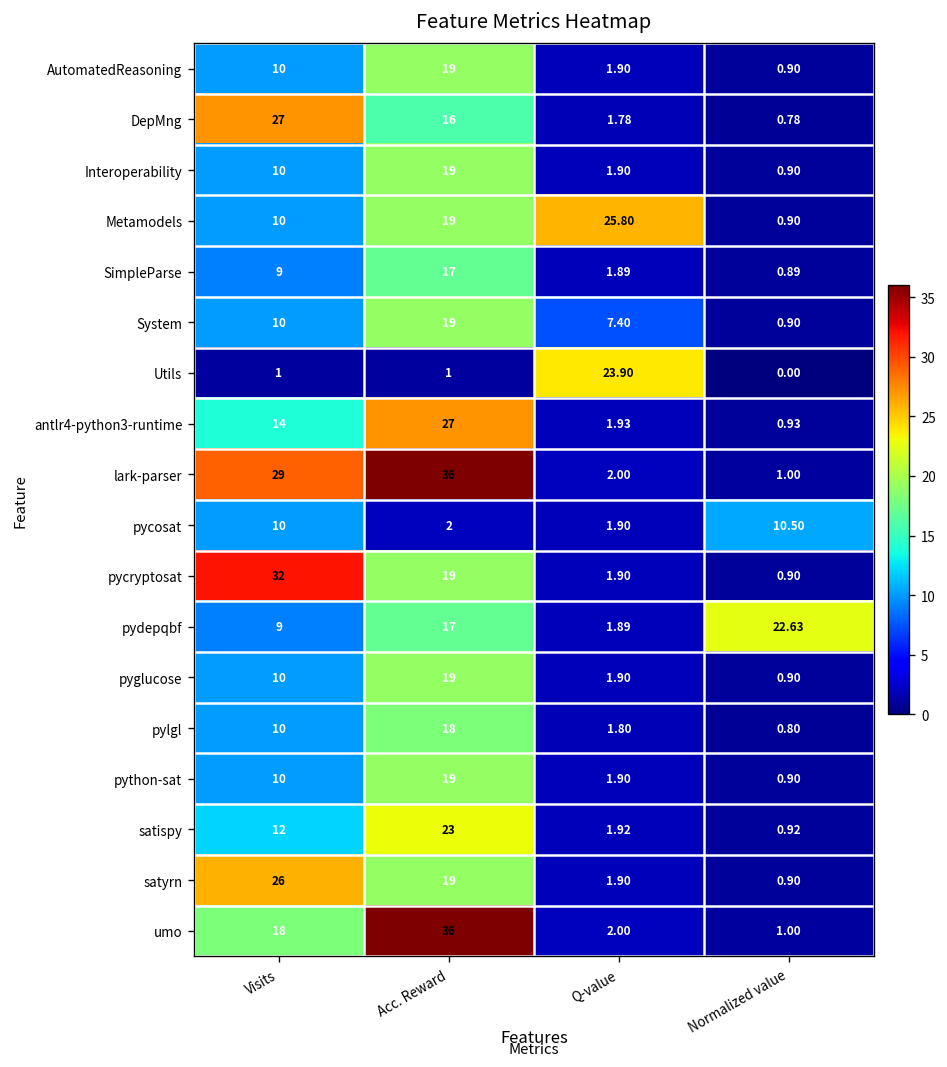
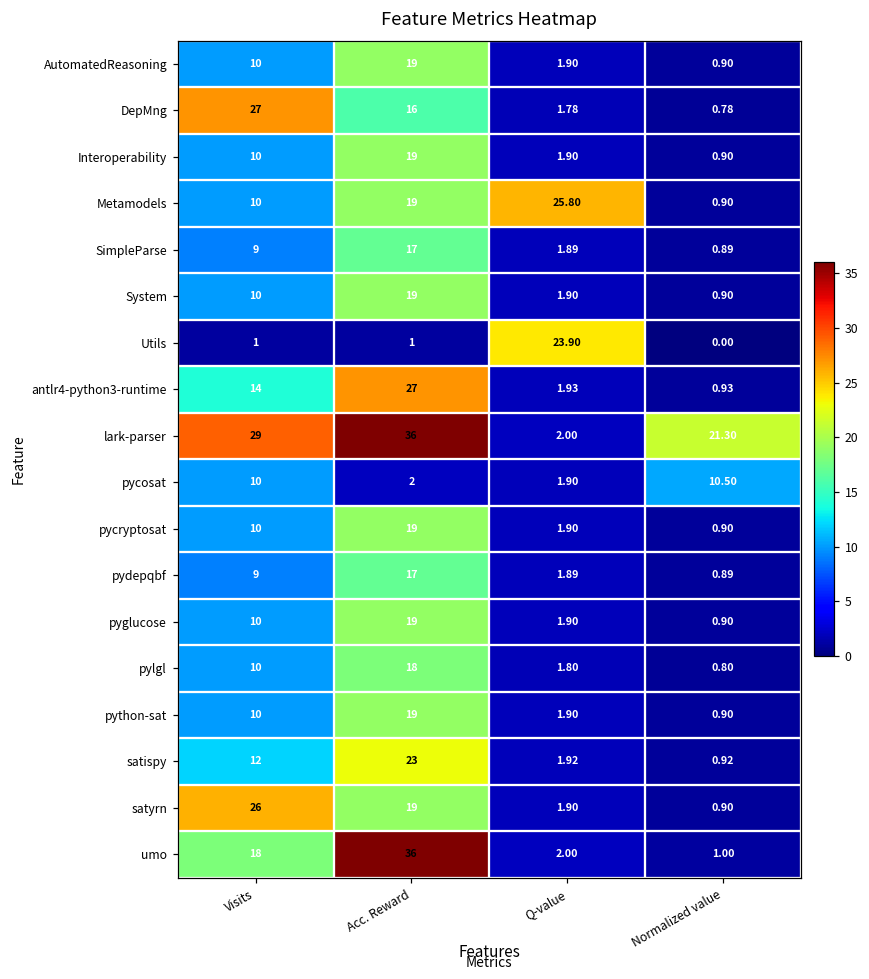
  {
    "AutomatedReasoning": {
      "Visits": 10,
      "Acc. Reward": 19,
      "Q-value": 1.90,
      "Normalized value": 0.90
    },
    "DepMng": {
      "Visits": 27,
      "Acc. Reward": 16,
      "Q-value": 1.78,
      "Normalized value": 0.78
    },
    "Interoperability": {
      "Visits": 10,
      "Acc. Reward": 19,
      "Q-value": 1.90,
      "Normalized value": 0.90
    },
    "Metamodels": {
      "Visits": 10,
      "Acc. Reward": 19,
      "Q-value": 25.80,
      "Normalized value": 0.90
    },
    "SimpleParse": {
      "Visits": 9,
      "Acc. Reward": 17,
      "Q-value": 1.89,
      "Normalized value": 0.89
    },
    "System": {
      "Visits": 10,
      "Acc. Reward": 19,
-     "Q-value": 7.40,
+     "Q-value": 1.90,
      "Normalized value": 0.90
    },
    "Utils": {
      "Visits": 1,
      "Acc. Reward": 1,
      "Q-value": 23.90,
      "Normalized value": 0.00
    },
    "antlr4-python3-runtime": {
      "Visits": 14,
      "Acc. Reward": 27,
      "Q-value": 1.93,
      "Normalized value": 0.93
    },
    "lark-parser": {
      "Visits": 29,
      "Acc. Reward": 36,
      "Q-value": 2.00,
-     "Normalized value": 1.00
+     "Normalized value": 21.30
    },
    "pycosat": {
      "Visits": 10,
      "Acc. Reward": 2,
      "Q-value": 1.90,
      "Normalized value": 10.50
    },
    "pycryptosat": {
-     "Visits": 32,
+     "Visits": 10,
      "Acc. Reward": 19,
      "Q-value": 1.90,
      "Normalized value": 0.90
    },
    "pydepqbf": {
      "Visits": 9,
      "Acc. Reward": 17,
      "Q-value": 1.89,
-     "Normalized value": 22.63
+     "Normalized value": 0.89
    },
    "pyglucose": {
      "Visits": 10,
      "Acc. Reward": 19,
      "Q-value": 1.90,
      "Normalized value": 0.90
    },
    "pylgl": {
      "Visits": 10,
      "Acc. Reward": 18,
      "Q-value": 1.80,
      "Normalized value": 0.80
    },
    "python-sat": {
      "Visits": 10,
      "Acc. Reward": 19,
      "Q-value": 1.90,
      "Normalized value": 0.90
    },
    "satispy": {
      "Visits": 12,
      "Acc. Reward": 23,
      "Q-value": 1.92,
      "Normalized value": 0.92
    },
    "satyrn": {
      "Visits": 26,
      "Acc. Reward": 19,
      "Q-value": 1.90,
      "Normalized value": 0.90
    },
    "umo": {
      "Visits": 18,
      "Acc. Reward": 36,
      "Q-value": 2.00,
      "Normalized value": 1.00
    }
  }
